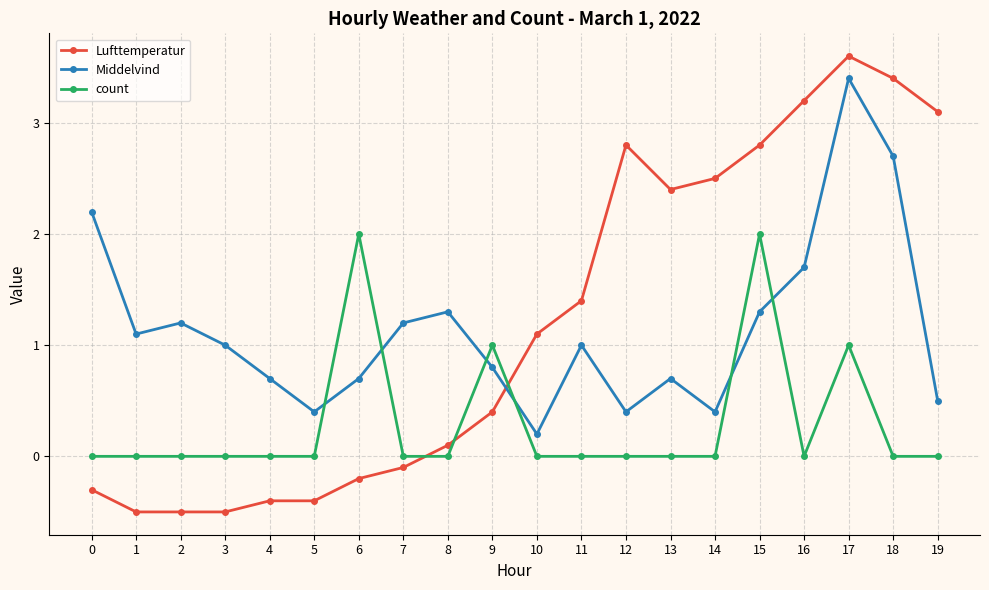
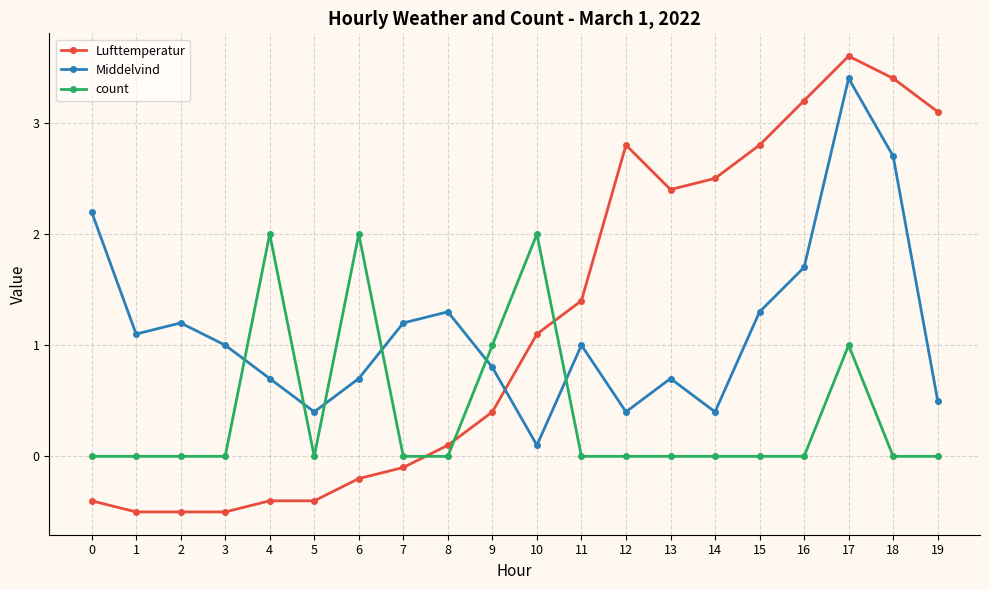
  {
    "Lufttemperatur": {
-     "0": -0.3,
+     "0": -0.4,
      "1": -0.5,
      "2": -0.5,
      "3": -0.5,
      "4": -0.4,
      "5": -0.4,
      "6": -0.2,
      "7": -0.1,
      "8": 0.1,
      "9": 0.4,
      "10": 1.1,
      "11": 1.4,
      "12": 2.8,
      "13": 2.4,
      "14": 2.5,
      "15": 2.8,
      "16": 3.2,
      "17": 3.6,
      "18": 3.4,
      "19": 3.1
    },
    "Middelvind": {
      "0": 2.2,
      "1": 1.1,
      "2": 1.2,
      "3": 1.0,
      "4": 0.7,
      "5": 0.4,
      "6": 0.7,
      "7": 1.2,
      "8": 1.3,
      "9": 0.8,
-     "10": 0.2,
+     "10": 0.1,
      "11": 1.0,
      "12": 0.4,
      "13": 0.7,
      "14": 0.4,
      "15": 1.3,
      "16": 1.7,
      "17": 3.4,
      "18": 2.7,
      "19": 0.5
    },
    "count": {
      "0": 0,
      "1": 0,
      "2": 0,
      "3": 0,
-     "4": 0,
+     "4": 2,
      "5": 0,
      "6": 2,
      "7": 0,
      "8": 0,
      "9": 1,
-     "10": 0,
+     "10": 2,
      "11": 0,
      "12": 0,
      "13": 0,
      "14": 0,
-     "15": 2,
+     "15": 0,
      "16": 0,
      "17": 1,
      "18": 0,
      "19": 0
    }
  }
